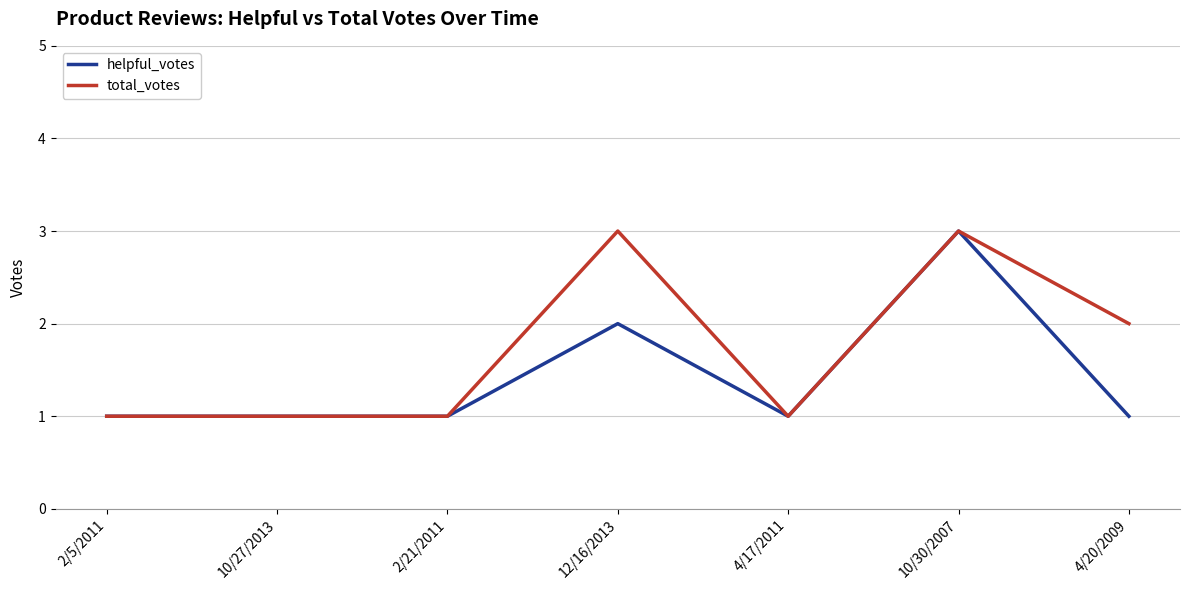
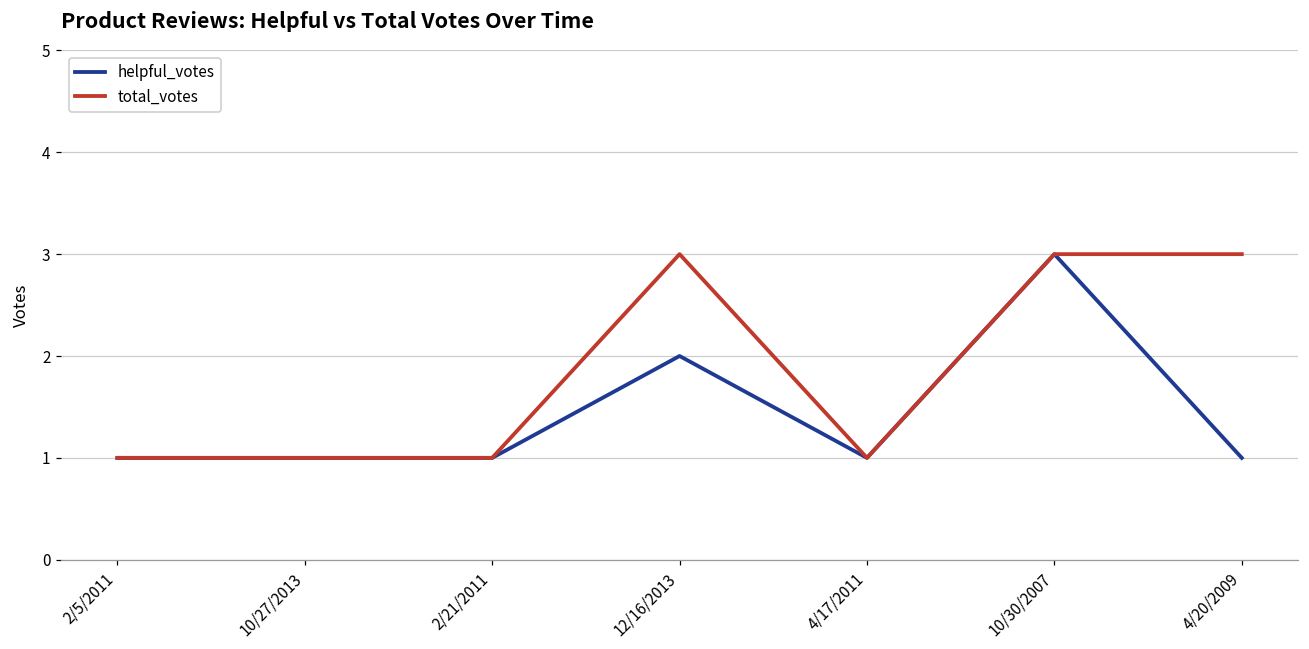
  {
    "helpful_votes": {
      "12/16/2013": 2,
      "4/20/2009": 1
    },
    "total_votes": {
      "12/16/2013": 3,
-     "4/20/2009": 2
+     "4/20/2009": 3
    }
  }
